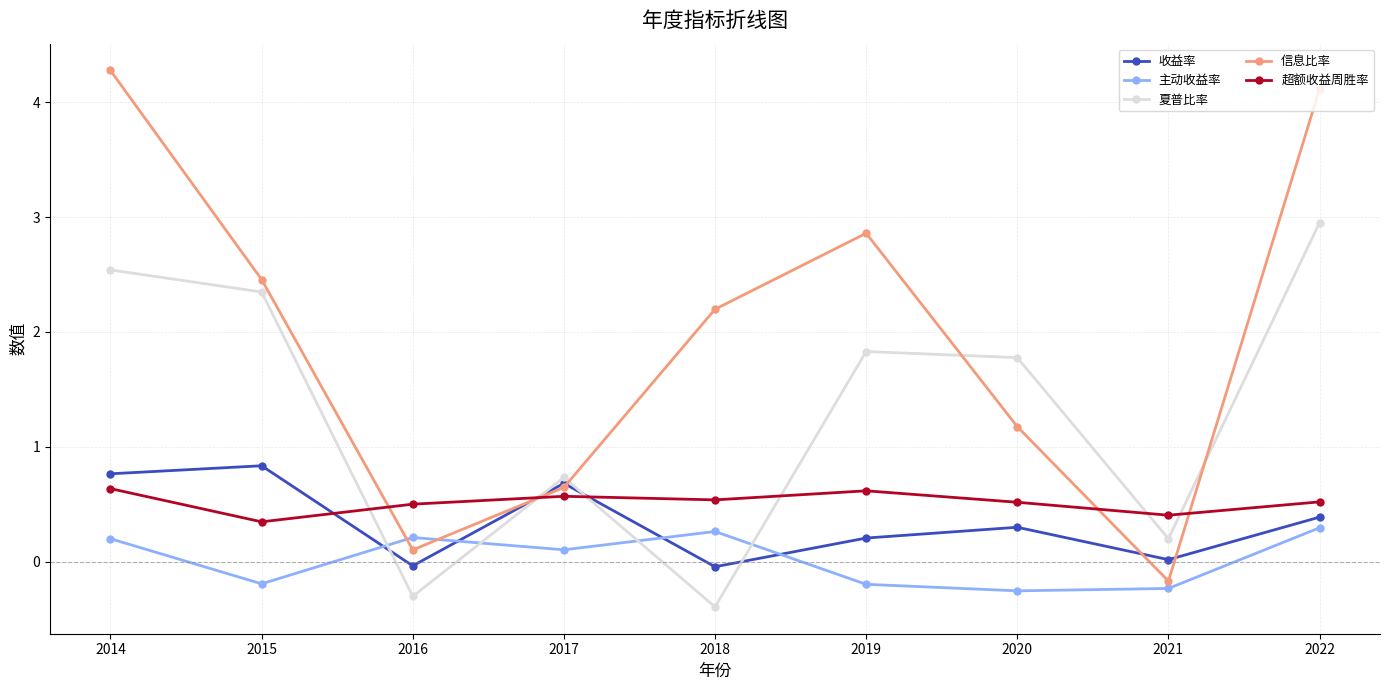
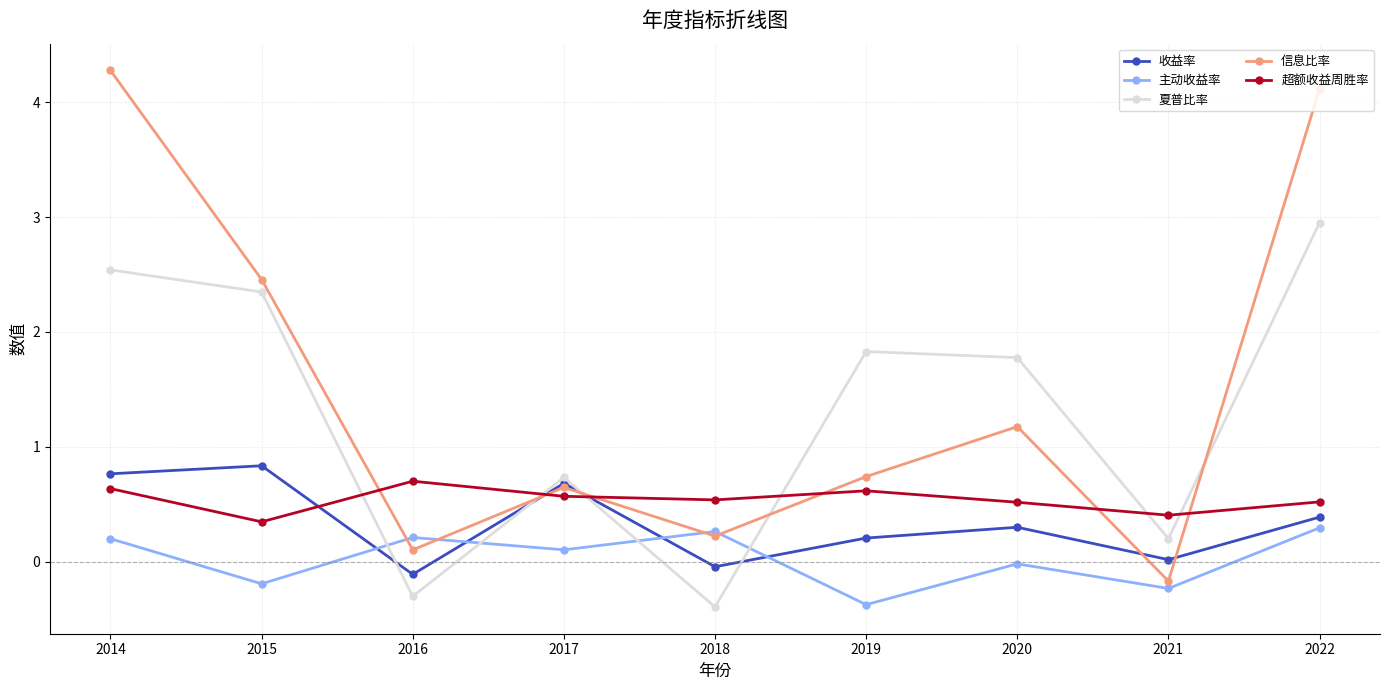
  {
    "收益率": {
      "2014": 0.76,
      "2015": 0.83,
-     "2016": -0.04,
+     "2016": -0.11,
      "2017": 0.68,
      "2018": -0.05,
      "2019": 0.20,
      "2020": 0.30,
      "2021": 0.02,
      "2022": 0.39
    },
    "主动收益率": {
      "2014": 0.20,
      "2015": -0.19,
      "2016": 0.21,
      "2017": 0.10,
      "2018": 0.26,
-     "2019": -0.20,
-     "2020": -0.25,
+     "2019": -0.37,
+     "2020": -0.02,
      "2021": -0.23,
      "2022": 0.29
    },
    "夏普比率": {
      "2014": 2.54,
      "2015": 2.35,
      "2016": -0.30,
      "2017": 0.73,
      "2018": -0.39,
      "2019": 1.83,
      "2020": 1.78,
      "2021": 0.20,
      "2022": 2.95
    },
    "信息比率": {
      "2014": 4.28,
      "2015": 2.46,
      "2016": 0.10,
      "2017": 0.65,
-     "2018": 2.20,
-     "2019": 2.86,
+     "2018": 0.22,
+     "2019": 0.74,
      "2020": 1.18,
      "2021": -0.17
    },
    "超额收益周胜率": {
      "2014": 0.64,
      "2015": 0.35,
-     "2016": 0.5,
+     "2016": 0.7,
      "2017": 0.57,
      "2018": 0.54,
      "2019": 0.6,
      "2020": 0.5,
      "2021": 0.4,
      "2022": 0.5
    }
  }
